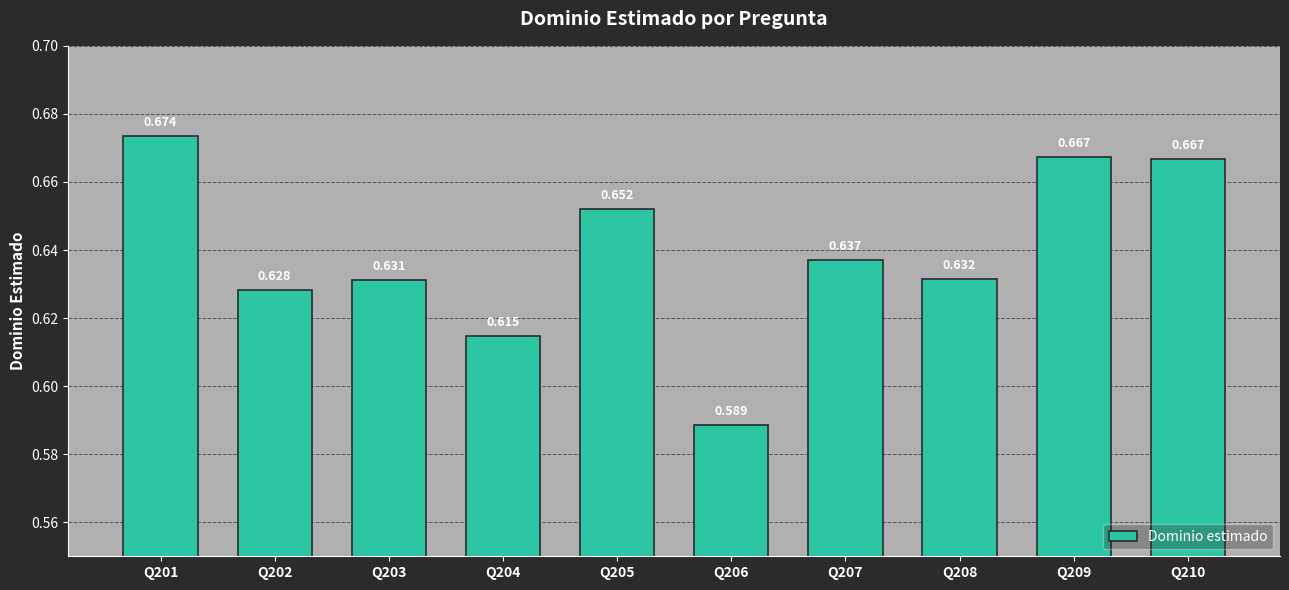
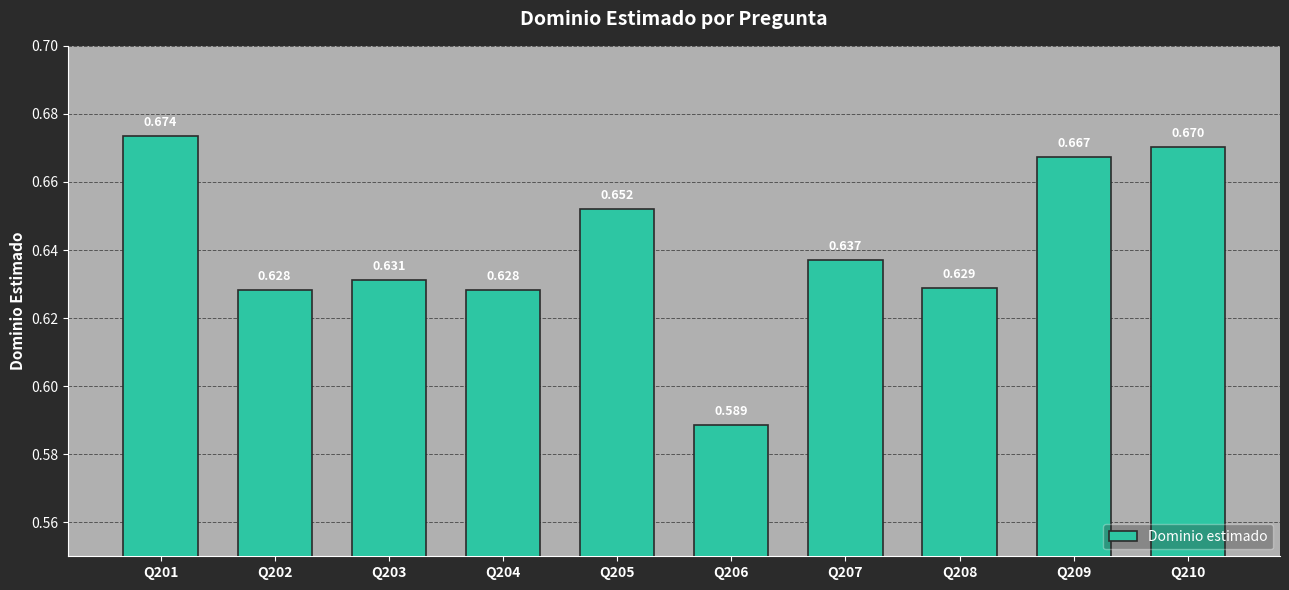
  {
    "Q201": 0.674,
    "Q202": 0.628,
    "Q203": 0.631,
-   "Q204": 0.615,
+   "Q204": 0.628,
    "Q205": 0.652,
    "Q206": 0.589,
    "Q207": 0.637,
-   "Q208": 0.632,
+   "Q208": 0.629,
    "Q209": 0.667,
-   "Q210": 0.667
+   "Q210": 0.670
  }
